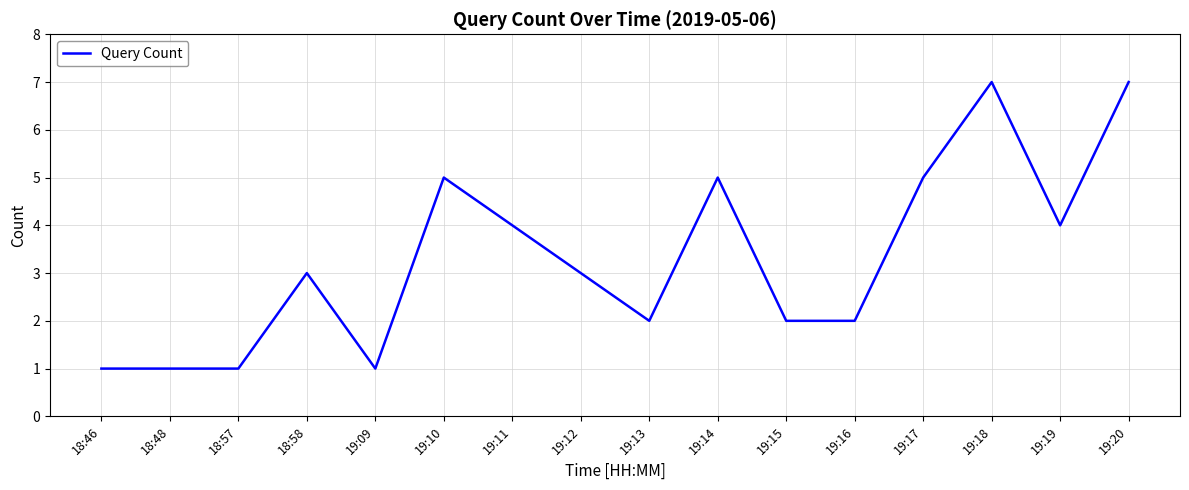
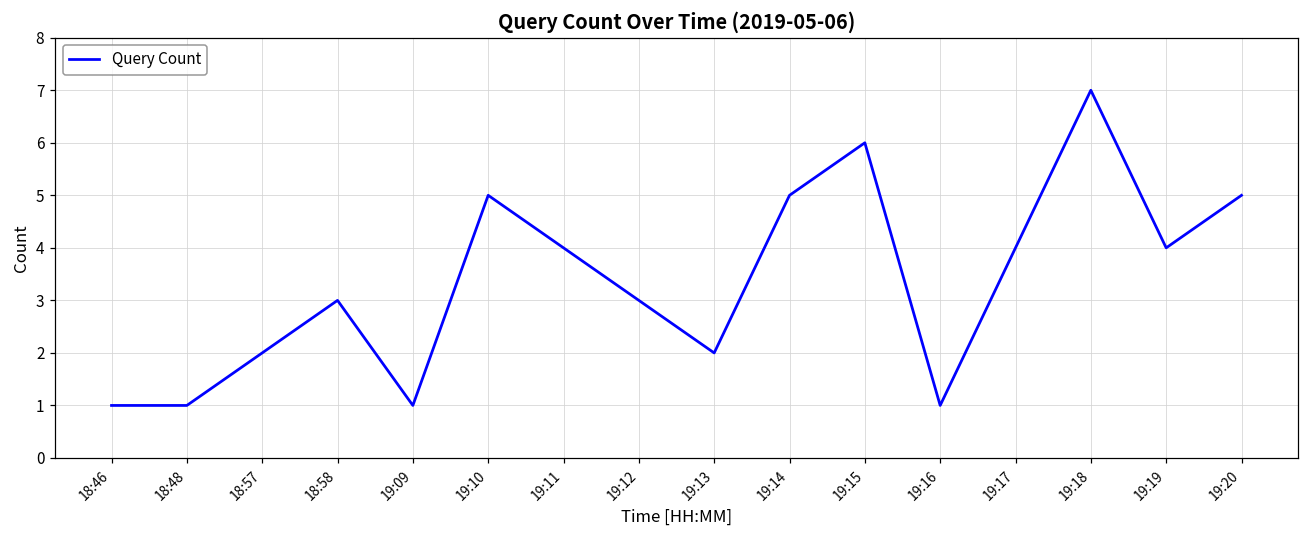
  {
    "18:46": 1,
    "18:48": 1,
-   "18:57": 1,
+   "18:57": 2,
    "18:58": 3,
    "19:09": 1,
    "19:10": 5,
    "19:11": 4,
    "19:12": 3,
    "19:13": 2,
    "19:14": 5,
-   "19:15": 2,
-   "19:16": 2,
-   "19:17": 5,
+   "19:15": 6,
+   "19:16": 1,
+   "19:17": 4,
    "19:18": 7,
    "19:19": 4,
-   "19:20": 7
+   "19:20": 5
  }
